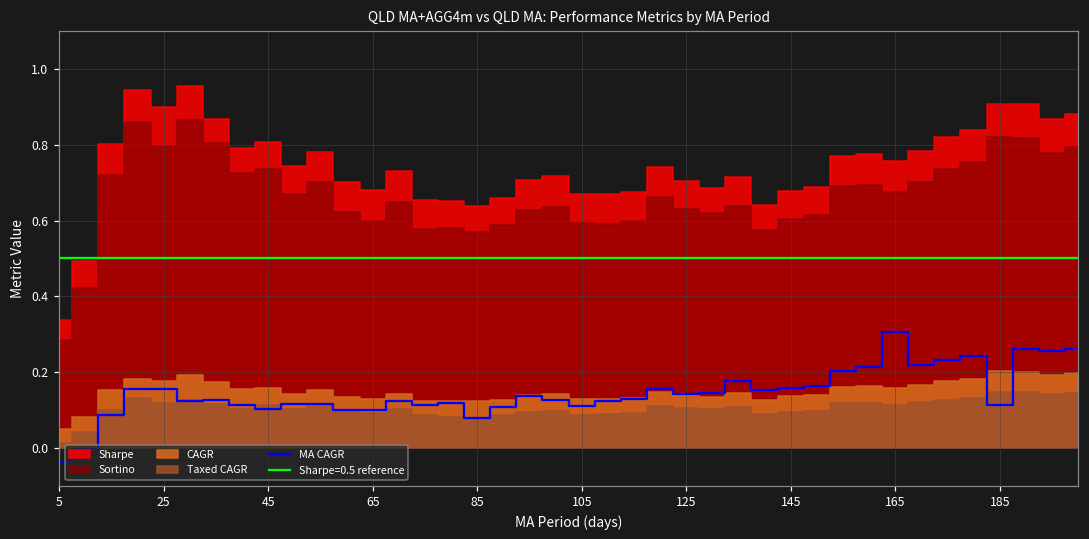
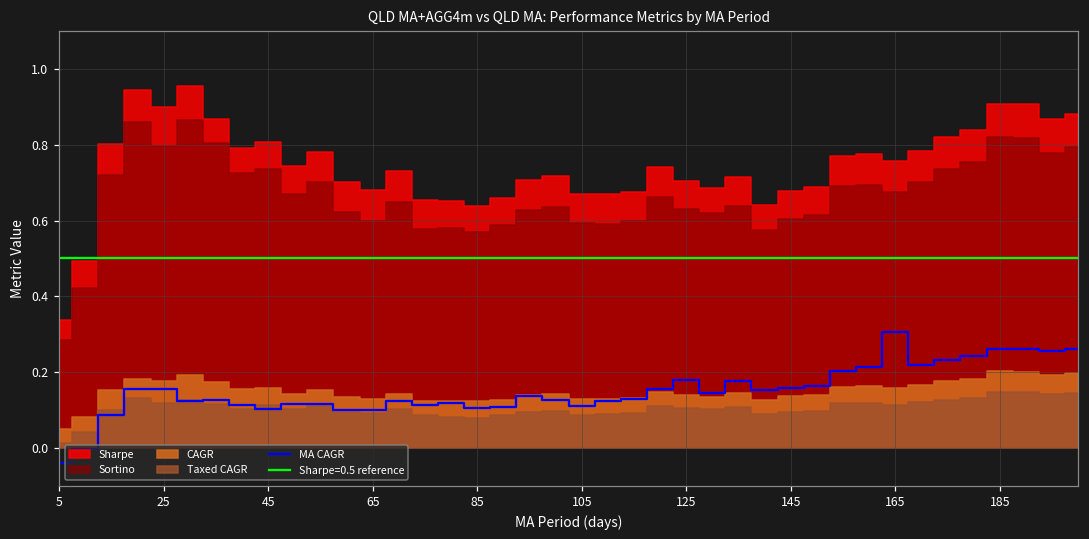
  {
    "MA CAGR": {
      "5": -0.04,
      "25": 0.15,
      "45": 0.10,
      "65": 0.10,
-     "85": 0.08,
+     "85": 0.10,
      "105": 0.11,
-     "125": 0.14,
+     "125": 0.18,
      "145": 0.16,
      "165": 0.31,
-     "185": 0.11
+     "185": 0.26
    }
  }
